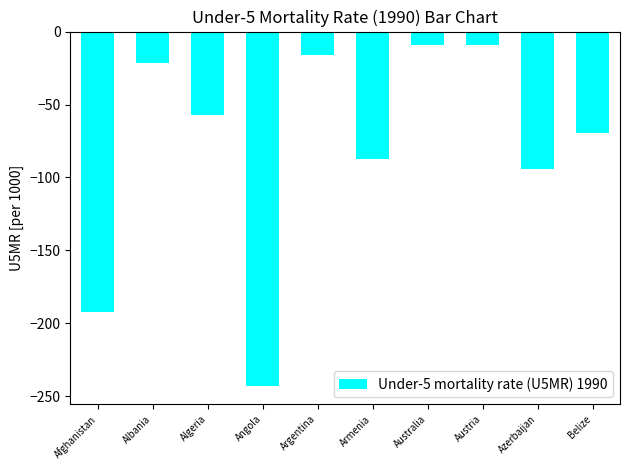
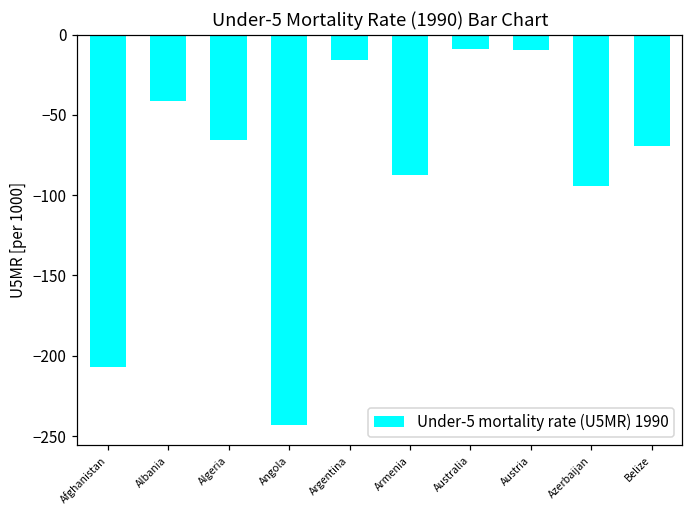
  {
-   "Afghanistan": -192,
-   "Albania": -22,
-   "Algeria": -57,
+   "Afghanistan": -207,
+   "Albania": -41,
+   "Algeria": -66,
    "Angola": -243,
    "Argentina": -16,
    "Armenia": -87,
    "Australia": -9,
    "Austria": -9,
    "Azerbaijan": -95,
    "Belize": -70
  }
